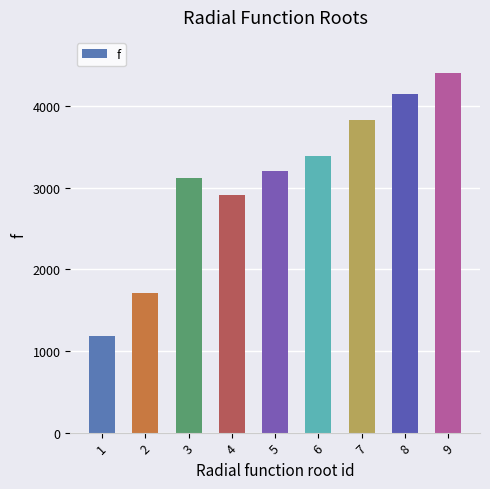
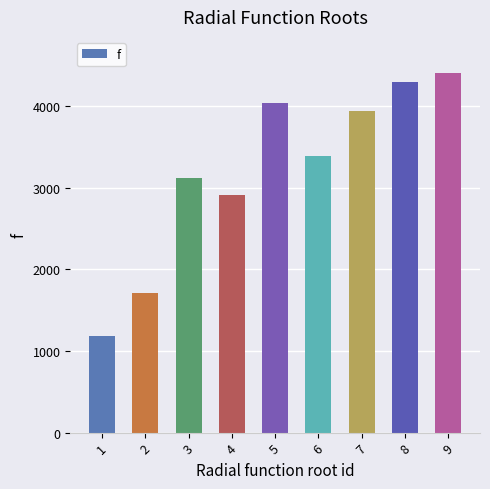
  {
    "1": 1200,
    "2": 1700,
    "3": 3100,
    "4": 2900,
-   "5": 3200,
+   "5": 4000,
    "6": 3400,
-   "7": 3800,
-   "8": 4200,
+   "7": 3900,
+   "8": 4300,
    "9": 4400
  }
